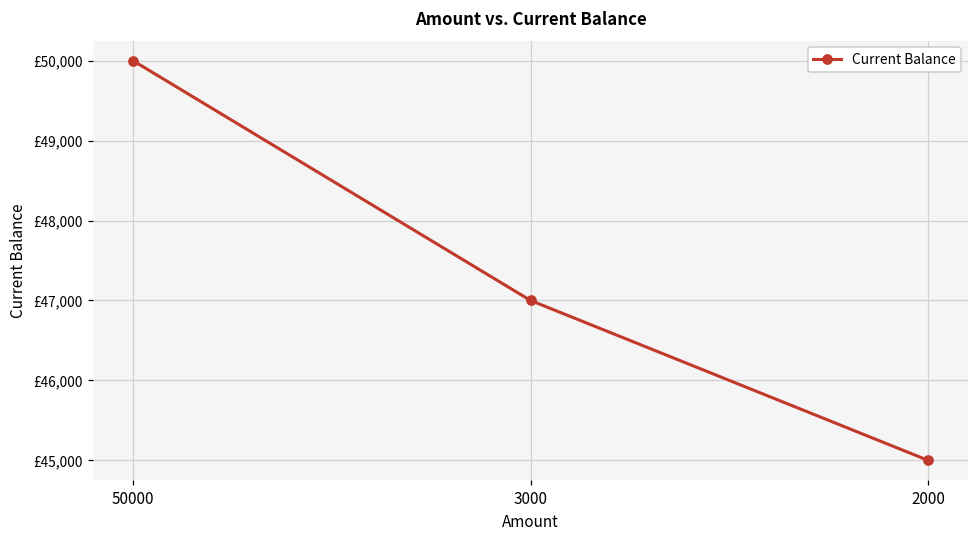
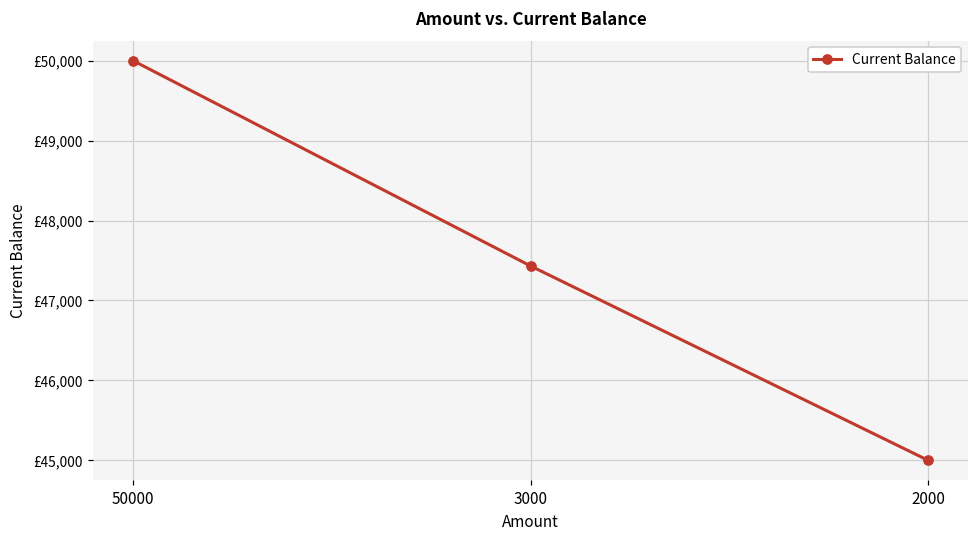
  {
    "50000": "£50,000",
-   "3000": "£47,000",
+   "3000": "£47,400",
    "2000": "£45,000"
  }
